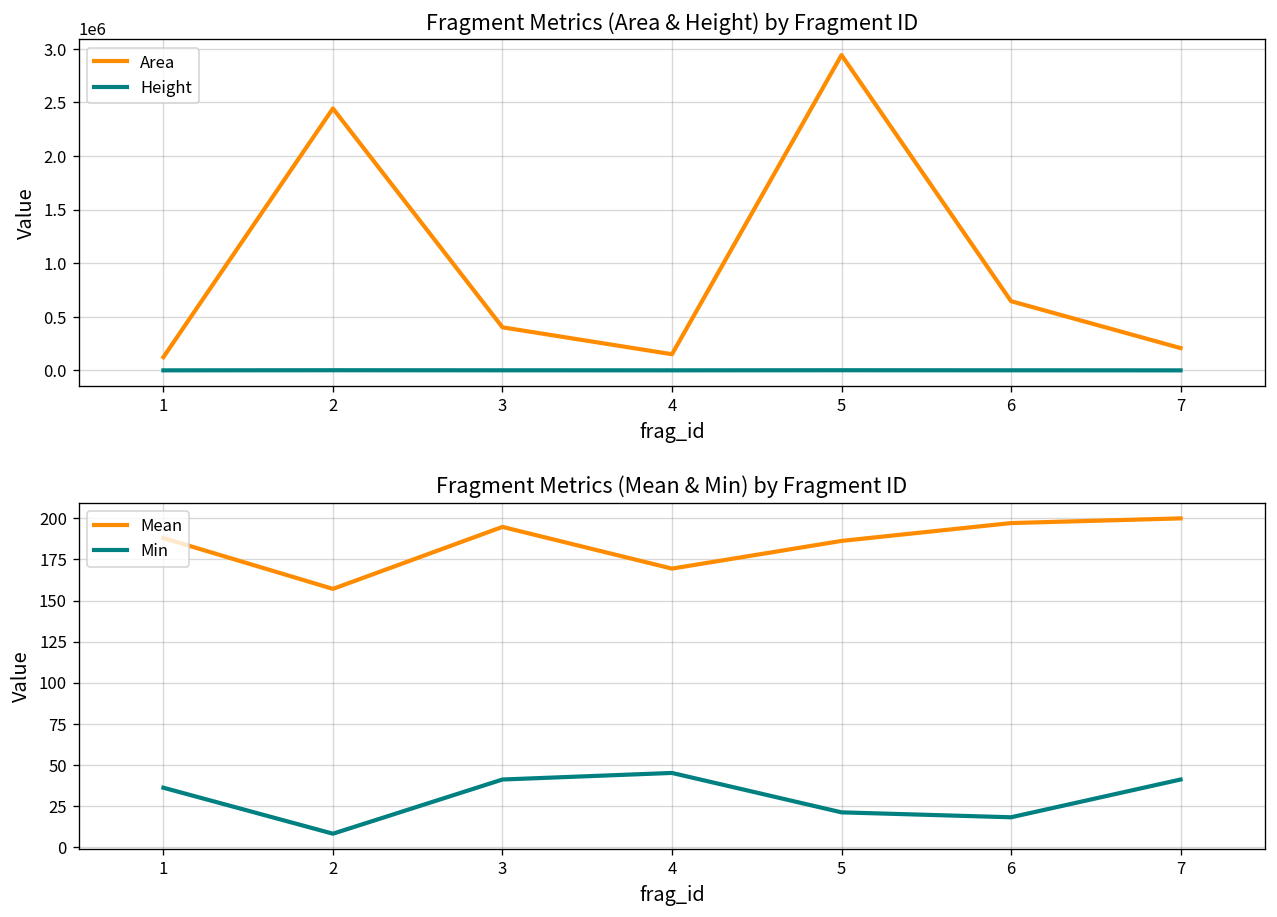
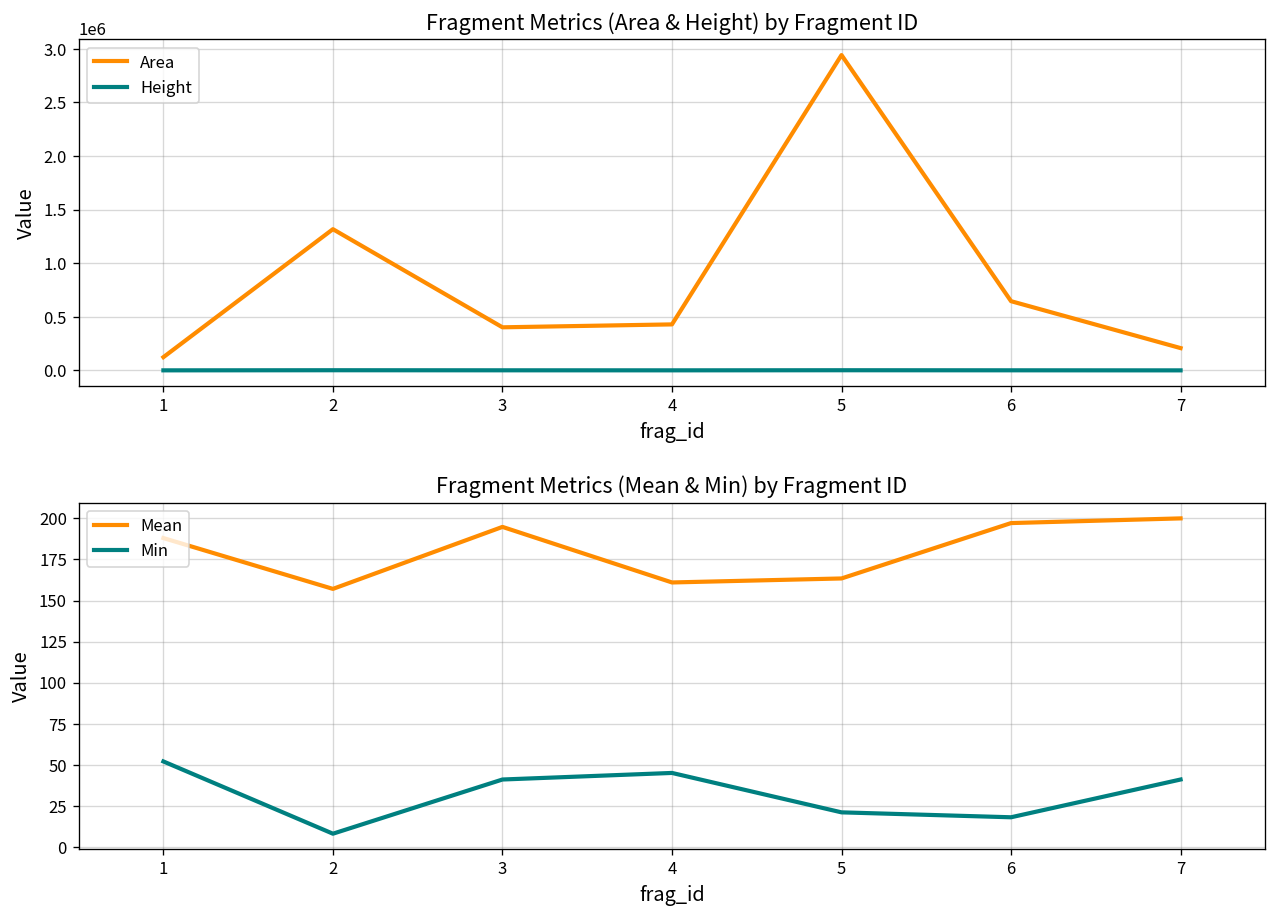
  {
    "Fragment Metrics (Area & Height) by Fragment ID": {
      "Area": {
        "1": 100000,
-       "2": 2400000,
+       "2": 1300000,
        "3": 400000,
-       "4": 200000,
+       "4": 400000,
        "5": 2900000,
        "6": 600000,
        "7": 200000
      },
      "Height": {
        "1": 0,
        "2": 0,
        "3": 0,
        "4": 0,
        "5": 0,
        "6": 0,
        "7": 0
      }
    },
    "Fragment Metrics (Mean & Min) by Fragment ID": {
      "Mean": {
        "2": 157,
        "3": 195,
-       "4": 169,
-       "5": 186,
+       "4": 161,
+       "5": 163,
        "6": 197,
        "7": 200
      },
      "Min": {
-       "1": 36,
+       "1": 52,
        "2": 8,
        "3": 41,
        "4": 45,
        "5": 21,
        "6": 18,
        "7": 41
      }
    }
  }
